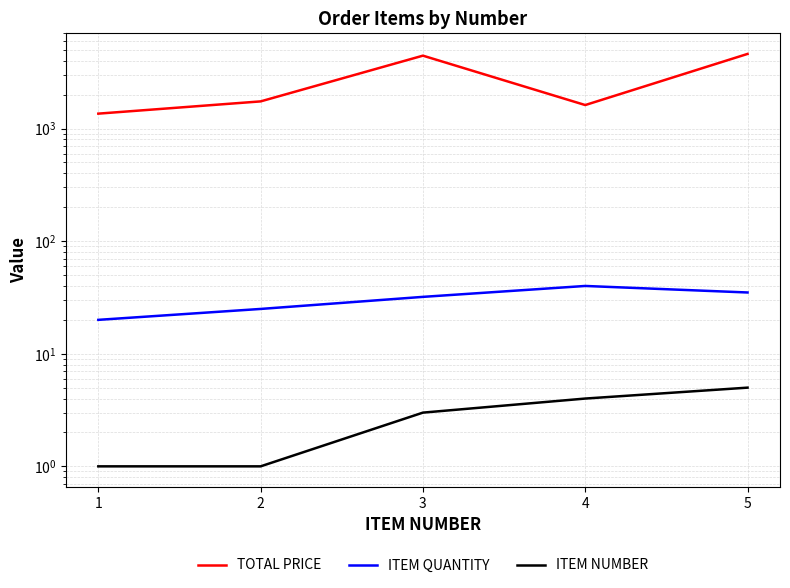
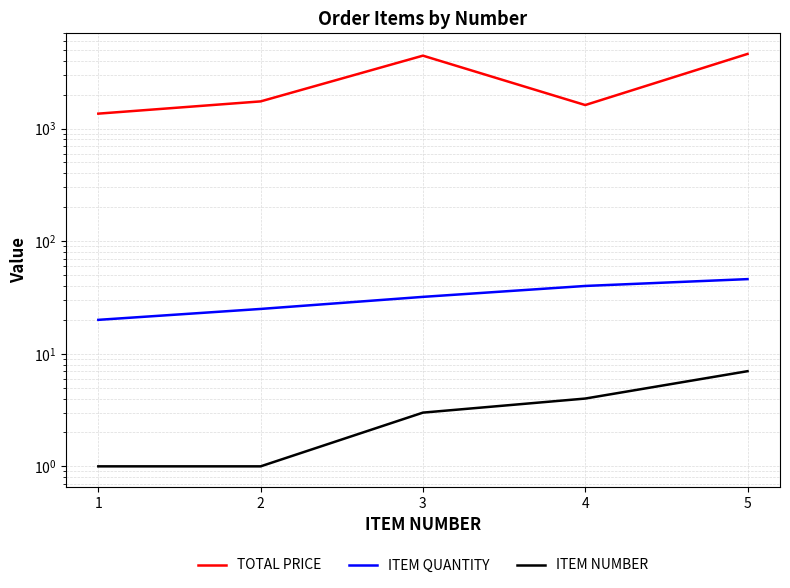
  {
    "TOTAL PRICE": {
      "1": 1400,
      "2": 1700,
      "3": 4400,
      "4": 1600,
      "5": 4600
    },
    "ITEM QUANTITY": {
      "1": 20,
      "2": 25,
      "3": 32,
      "4": 40,
-     "5": 35
+     "5": 46
    },
    "ITEM NUMBER": {
      "1": 1,
      "2": 1,
      "3": 3,
      "4": 4,
-     "5": 5
+     "5": 7
    }
  }
